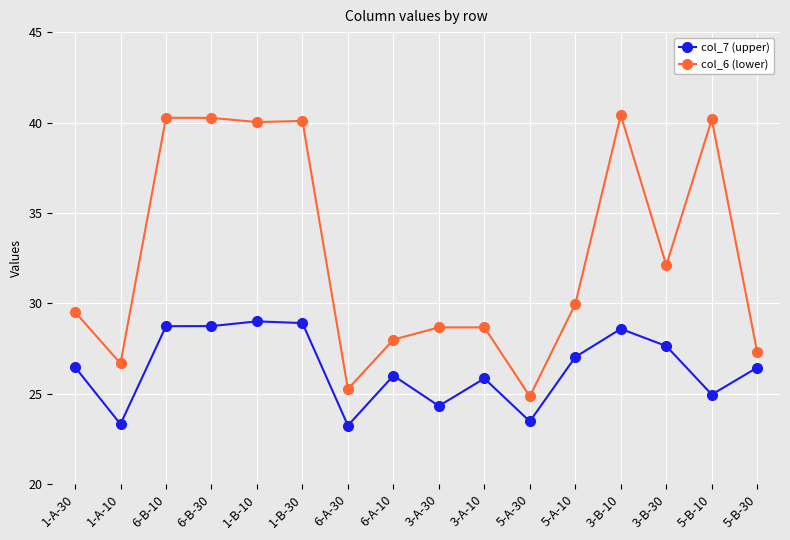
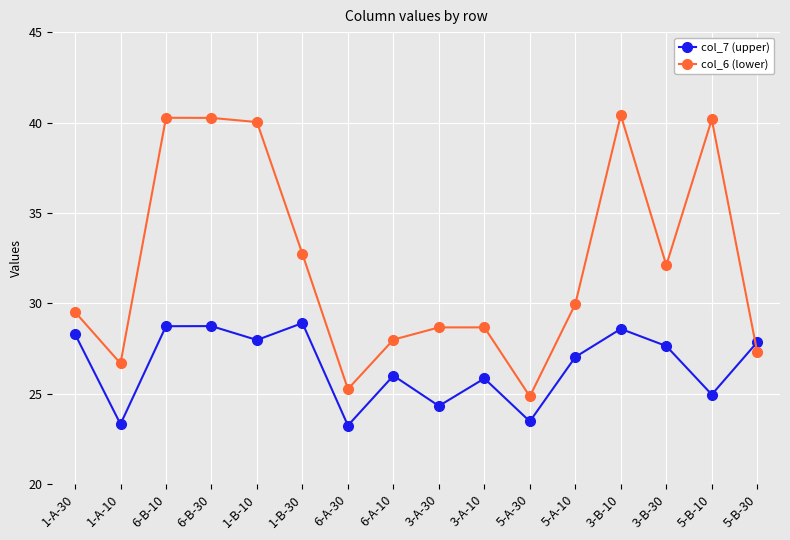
  {
    "col_7 (upper)": {
-     "1-A-30": 26.5,
+     "1-A-30": 28.3,
      "1-A-10": 23.3,
      "6-B-10": 28.7,
      "6-B-30": 28.7,
-     "1-B-10": 29.0,
+     "1-B-10": 28.0,
      "1-B-30": 28.9,
      "6-A-30": 23.2,
      "6-A-10": 26.0,
      "3-A-30": 24.3,
      "3-A-10": 25.8,
      "5-A-30": 23.5,
      "5-A-10": 27.0,
      "3-B-10": 28.6,
      "3-B-30": 27.6,
      "5-B-10": 25.0,
-     "5-B-30": 26.5
+     "5-B-30": 27.9
    },
    "col_6 (lower)": {
      "1-A-30": 29.5,
      "1-A-10": 26.7,
      "6-B-10": 40.3,
      "6-B-30": 40.3,
      "1-B-10": 40.0,
-     "1-B-30": 40.1,
+     "1-B-30": 32.7,
      "6-A-30": 25.3,
      "6-A-10": 28.0,
      "3-A-30": 28.7,
      "3-A-10": 28.7,
      "5-A-30": 24.9,
      "5-A-10": 30.0,
      "3-B-10": 40.4,
      "3-B-30": 32.1,
      "5-B-10": 40.2,
      "5-B-30": 27.3
    }
  }
